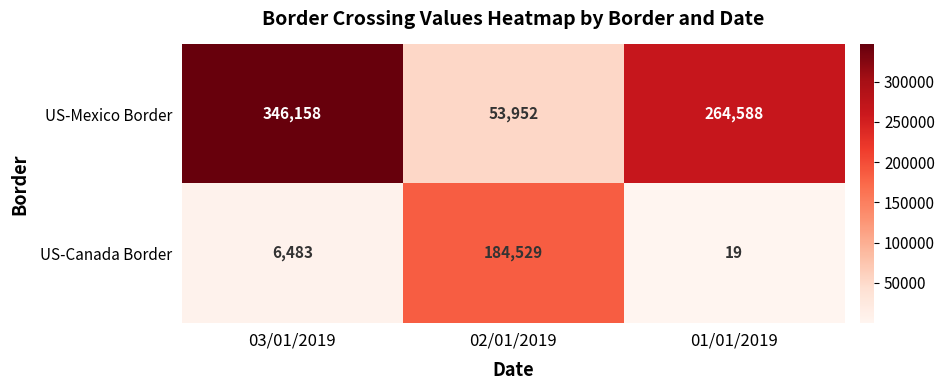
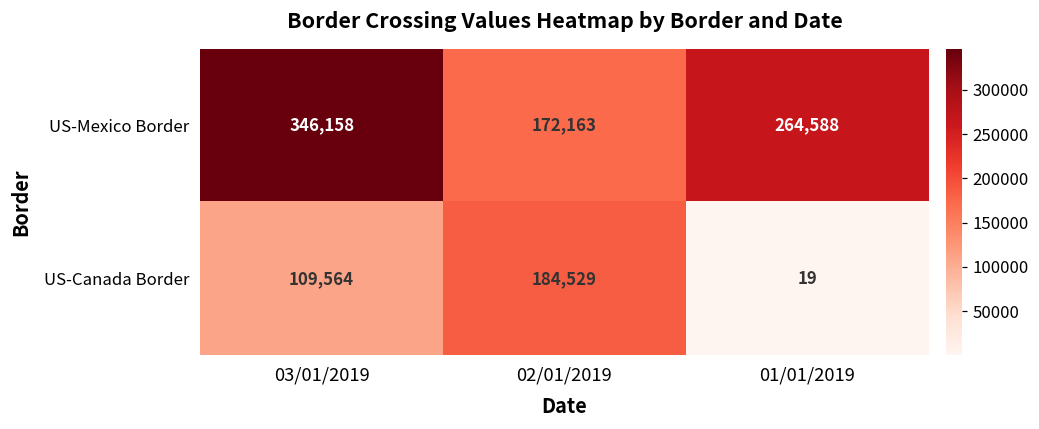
  {
    "US-Mexico Border": {
      "03/01/2019": "346,158",
-     "02/01/2019": "53,952",
+     "02/01/2019": "172,163",
      "01/01/2019": "264,588"
    },
    "US-Canada Border": {
-     "03/01/2019": "6,483",
+     "03/01/2019": "109,564",
      "02/01/2019": "184,529",
      "01/01/2019": "19"
    }
  }
